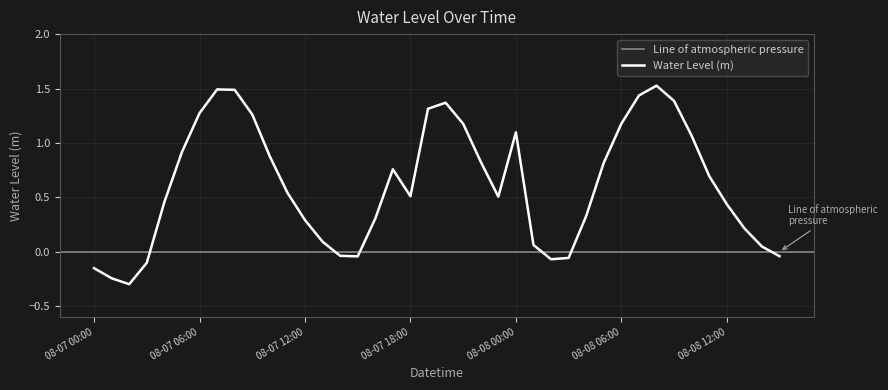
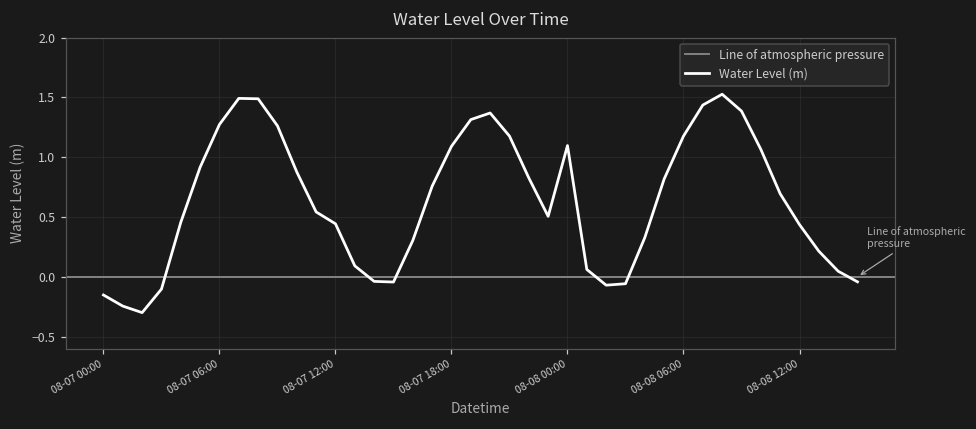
  {
    "08-07 00:00": -0.15,
    "08-07 06:00": 1.27,
-   "08-07 12:00": 0.29,
-   "08-07 18:00": 0.51,
+   "08-07 12:00": 0.44,
+   "08-07 18:00": 1.09,
    "08-08 00:00": 1.10,
    "08-08 06:00": 1.18,
    "08-08 12:00": 0.44
  }
